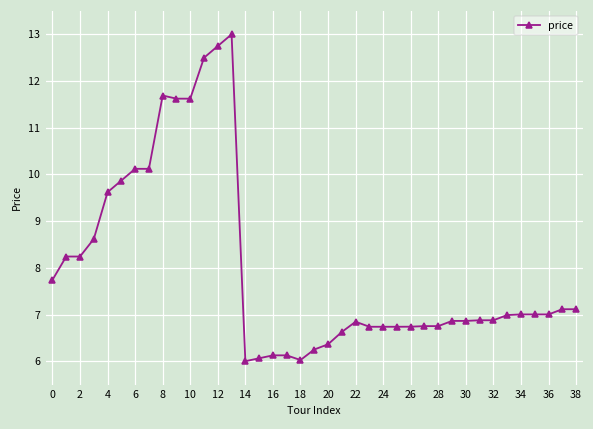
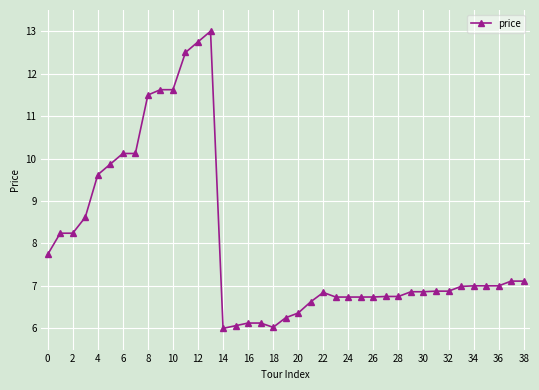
  {
    "0": 7.7,
    "2": 8.2,
    "4": 9.6,
    "6": 10.1,
-   "8": 11.7,
+   "8": 11.5,
    "10": 11.6,
    "12": 12.7,
    "14": 6.0,
    "16": 6.1,
    "18": 6.0,
    "20": 6.4,
    "22": 6.8,
    "24": 6.7,
    "26": 6.7,
    "28": 6.8,
    "30": 6.9,
    "32": 6.9,
    "34": 7.0,
    "36": 7.0,
    "38": 7.1
  }
